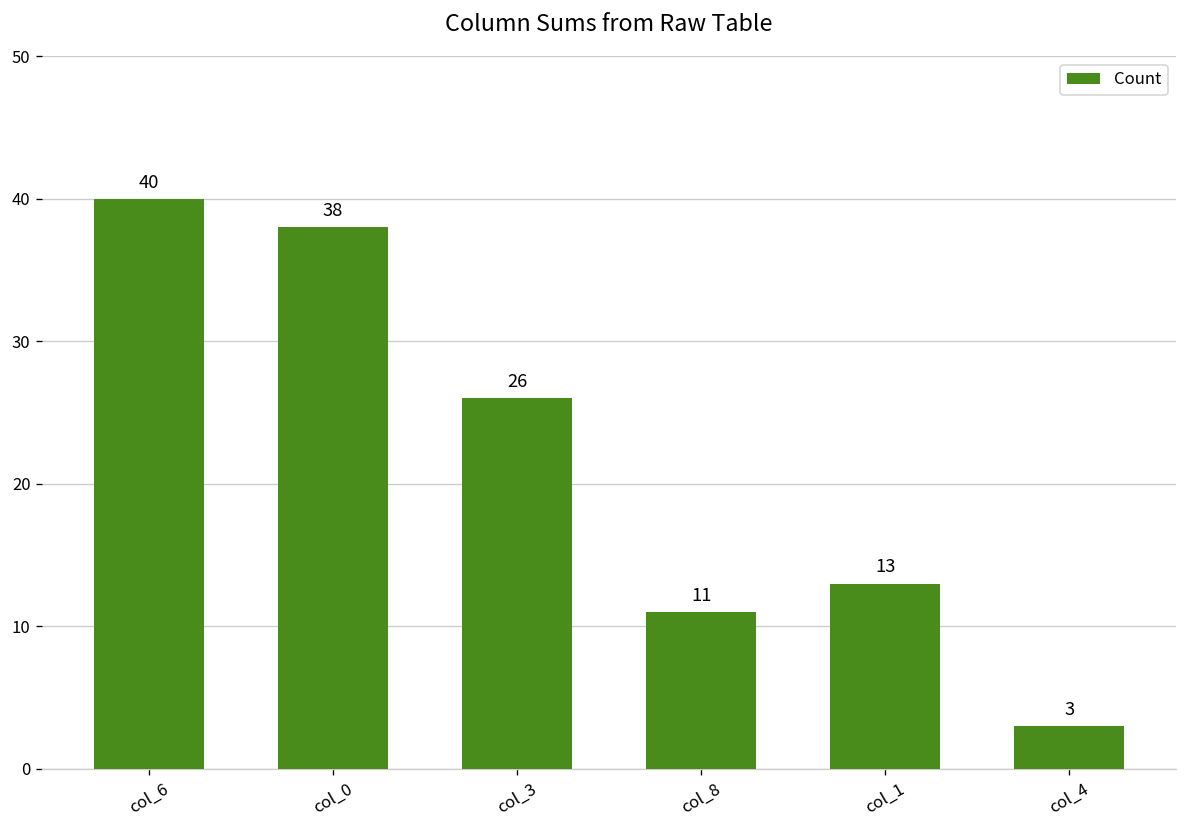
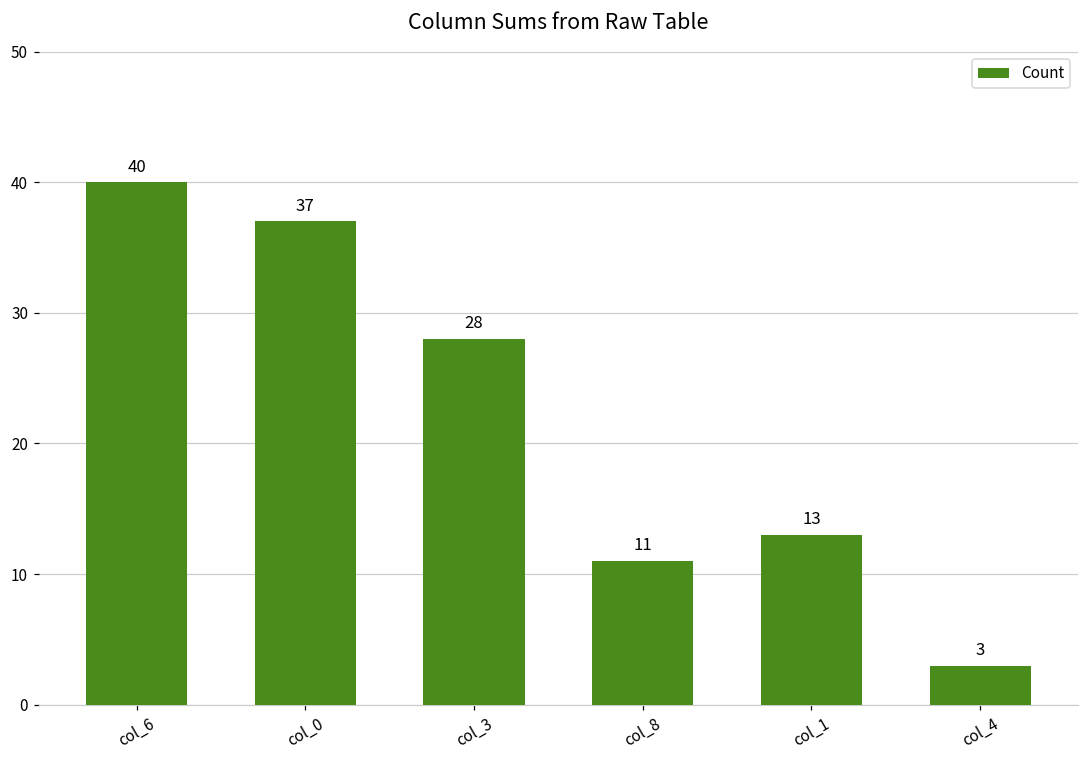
  {
    "col_6": 40,
-   "col_0": 38,
-   "col_3": 26,
+   "col_0": 37,
+   "col_3": 28,
    "col_8": 11,
    "col_1": 13,
    "col_4": 3
  }
